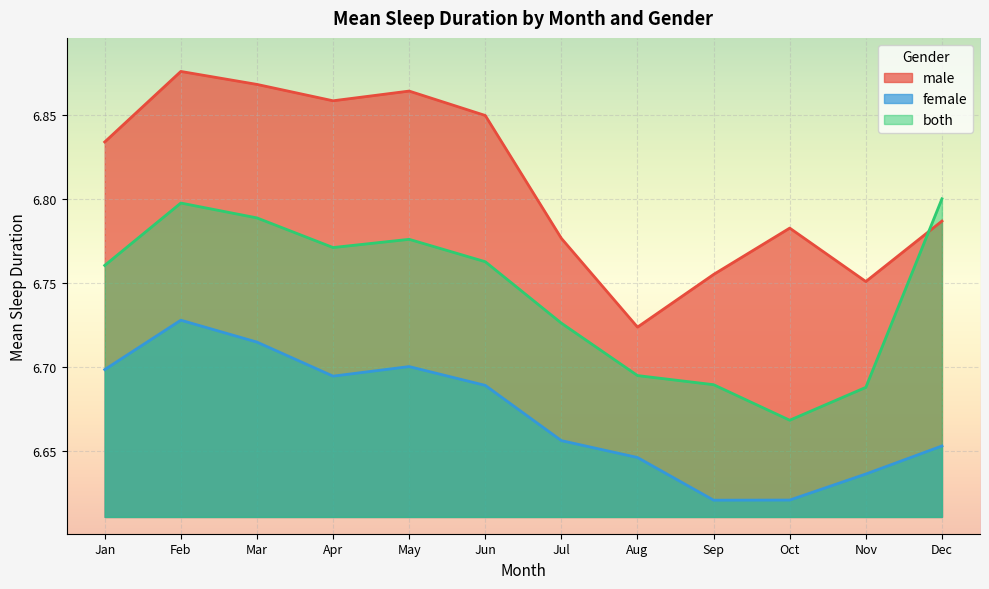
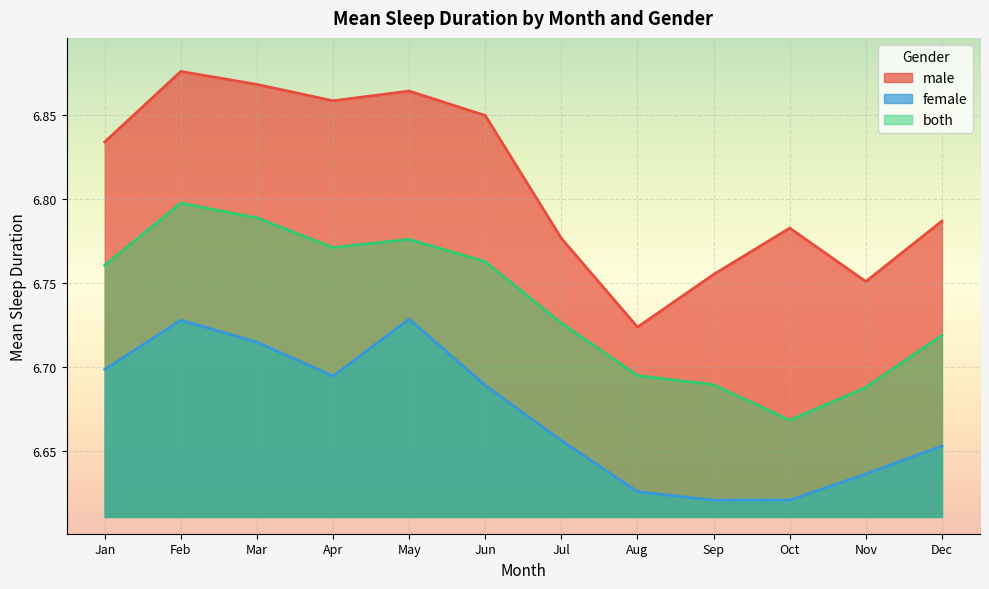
  {
    "male": {
      "Jan": 6.834,
      "Feb": 6.876,
      "Mar": 6.868,
      "Apr": 6.859,
      "May": 6.865,
      "Jun": 6.850,
      "Jul": 6.777,
      "Aug": 6.724,
      "Sep": 6.755,
      "Oct": 6.783,
      "Nov": 6.751,
      "Dec": 6.787
    },
    "female": {
      "Jan": 6.698,
      "Feb": 6.728,
      "Mar": 6.715,
      "Apr": 6.695,
-     "May": 6.700,
+     "May": 6.729,
      "Jun": 6.689,
      "Jul": 6.656,
-     "Aug": 6.646,
+     "Aug": 6.626,
      "Sep": 6.621,
      "Oct": 6.621,
      "Nov": 6.636,
      "Dec": 6.653
    },
    "both": {
      "Jan": 6.761,
      "Feb": 6.798,
      "Mar": 6.789,
      "Apr": 6.771,
      "May": 6.776,
      "Jun": 6.763,
      "Jul": 6.726,
      "Aug": 6.695,
      "Sep": 6.689,
      "Oct": 6.668,
      "Nov": 6.688,
-     "Dec": 6.800
+     "Dec": 6.719
    }
  }
